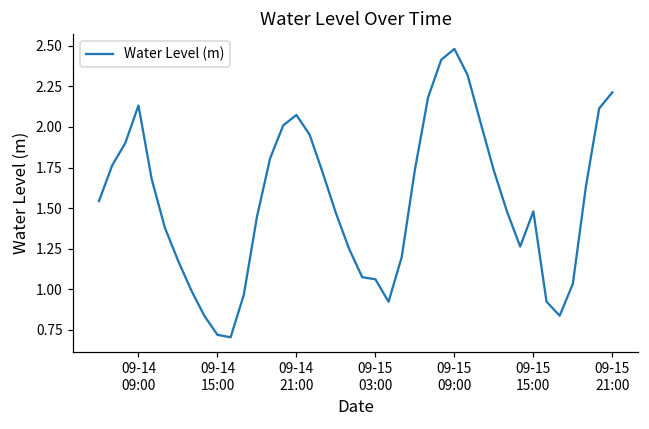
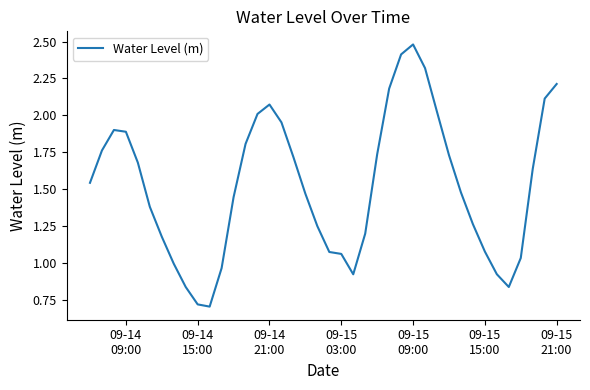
  {
-   "09-14 09:00": 2.13,
+   "09-14 09:00": 1.89,
    "09-14 15:00": 0.72,
    "09-14 21:00": 2.07,
    "09-15 03:00": 1.06,
    "09-15 09:00": 2.48,
-   "09-15 15:00": 1.48,
+   "09-15 15:00": 1.08,
    "09-15 21:00": 2.21
  }
